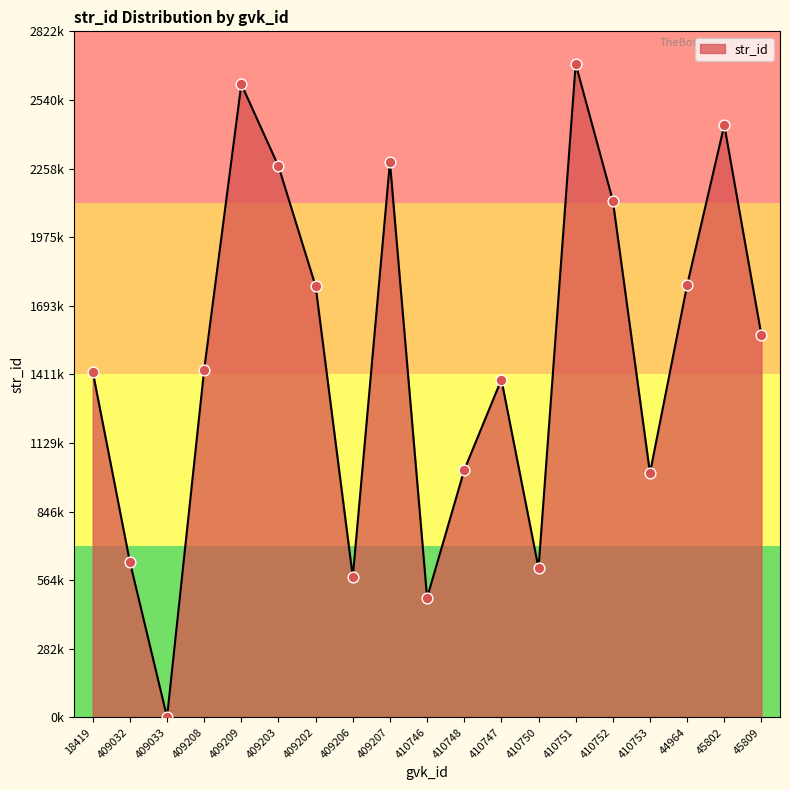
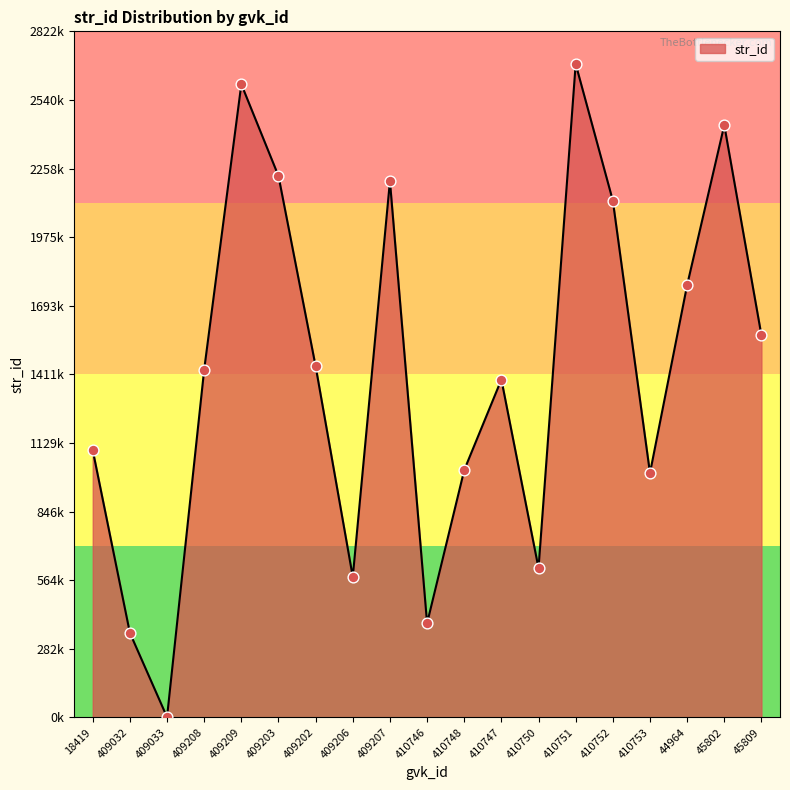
  {
-   "18419": 1420000,
-   "409032": 640000,
+   "18419": 1100000,
+   "409032": 350000,
    "409033": 0,
    "409208": 1430000,
    "409209": 2600000,
-   "409203": 2270000,
-   "409202": 1770000,
+   "409203": 2230000,
+   "409202": 1440000,
    "409206": 580000,
-   "409207": 2280000,
-   "410746": 490000,
+   "409207": 2210000,
+   "410746": 390000,
    "410748": 1020000,
    "410747": 1390000,
    "410750": 610000,
    "410751": 2690000,
    "410752": 2130000,
    "410753": 1010000,
    "44964": 1780000,
    "45802": 2440000,
    "45809": 1570000
  }
